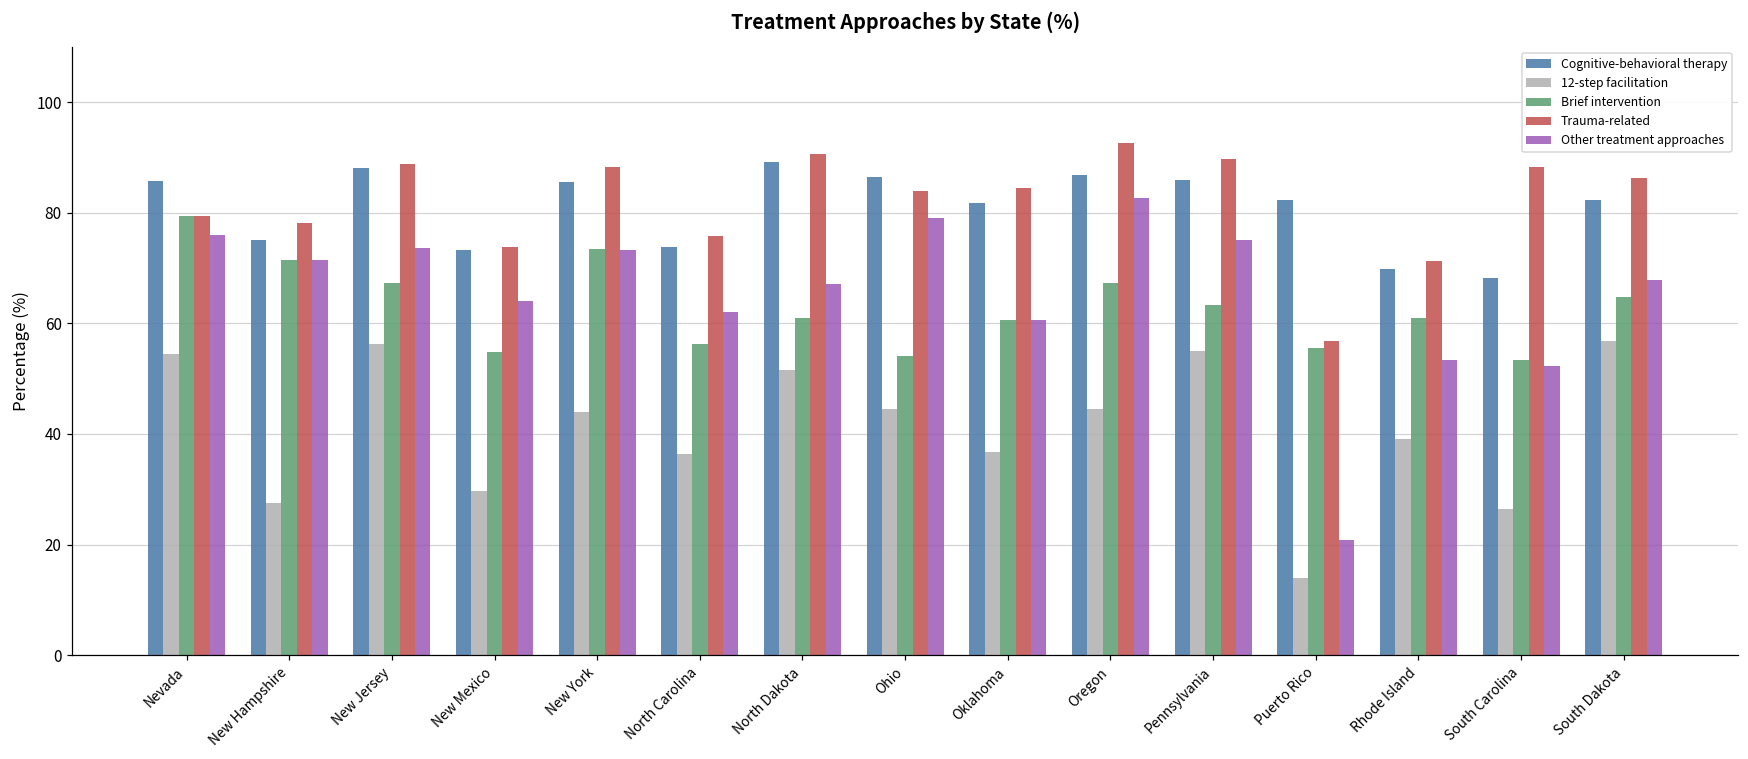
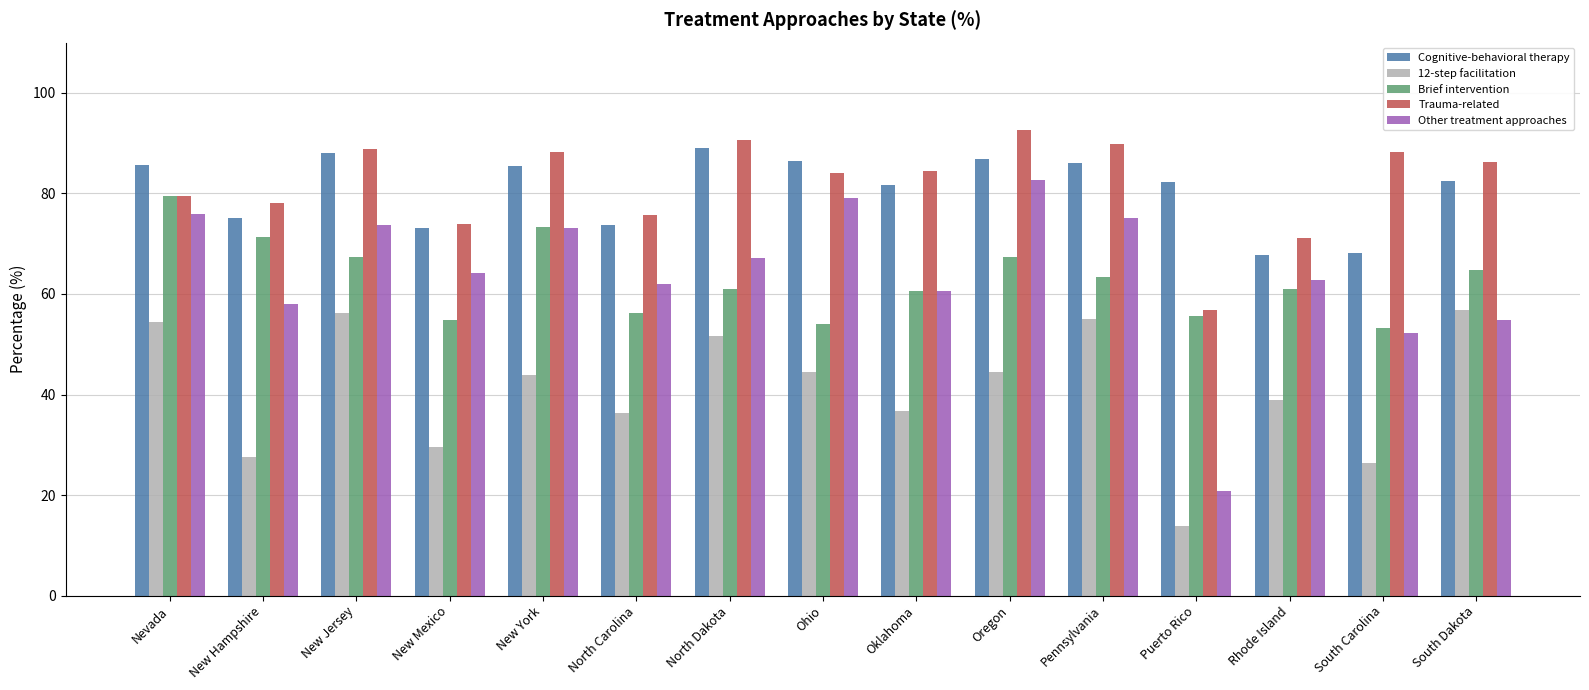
  {
    "Cognitive-behavioral therapy": {
      "Nevada": 86,
      "New Hampshire": 75,
      "New Jersey": 88,
      "New Mexico": 73,
      "New York": 86,
      "North Carolina": 74,
      "North Dakota": 89,
      "Ohio": 86,
      "Oklahoma": 82,
      "Oregon": 87,
      "Pennsylvania": 86,
      "Puerto Rico": 82,
-     "Rhode Island": 70,
+     "Rhode Island": 68,
      "South Carolina": 68,
      "South Dakota": 82
    },
    "12-step facilitation": {
      "Nevada": 55,
      "New Hampshire": 28,
      "New Jersey": 56,
      "New Mexico": 30,
      "New York": 44,
      "North Carolina": 36,
      "North Dakota": 52,
      "Ohio": 45,
      "Oklahoma": 37,
      "Oregon": 45,
      "Pennsylvania": 55,
      "Puerto Rico": 14,
      "Rhode Island": 39,
      "South Carolina": 26,
      "South Dakota": 57
    },
    "Brief intervention": {
      "Nevada": 80,
      "New Hampshire": 71,
      "New Jersey": 67,
      "New Mexico": 55,
      "New York": 73,
      "North Carolina": 56,
      "North Dakota": 61,
      "Ohio": 54,
      "Oklahoma": 61,
      "Oregon": 67,
      "Pennsylvania": 63,
      "Puerto Rico": 56,
      "Rhode Island": 61,
      "South Carolina": 53,
      "South Dakota": 65
    },
    "Trauma-related": {
      "Nevada": 80,
      "New Hampshire": 78,
      "New Jersey": 89,
      "New Mexico": 74,
      "New York": 88,
      "North Carolina": 76,
      "North Dakota": 91,
      "Ohio": 84,
      "Oklahoma": 84,
      "Oregon": 93,
      "Pennsylvania": 90,
      "Puerto Rico": 57,
      "Rhode Island": 71,
      "South Carolina": 88,
      "South Dakota": 86
    },
    "Other treatment approaches": {
      "Nevada": 76,
-     "New Hampshire": 71,
+     "New Hampshire": 58,
      "New Jersey": 74,
      "New Mexico": 64,
      "New York": 73,
      "North Carolina": 62,
      "North Dakota": 67,
      "Ohio": 79,
      "Oklahoma": 61,
      "Oregon": 83,
      "Pennsylvania": 75,
      "Puerto Rico": 21,
-     "Rhode Island": 53,
+     "Rhode Island": 63,
      "South Carolina": 52,
-     "South Dakota": 68
+     "South Dakota": 55
    }
  }
